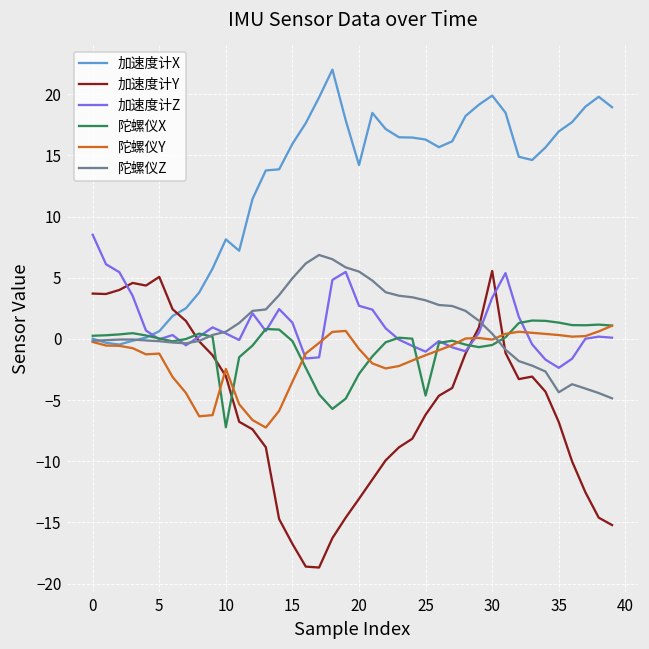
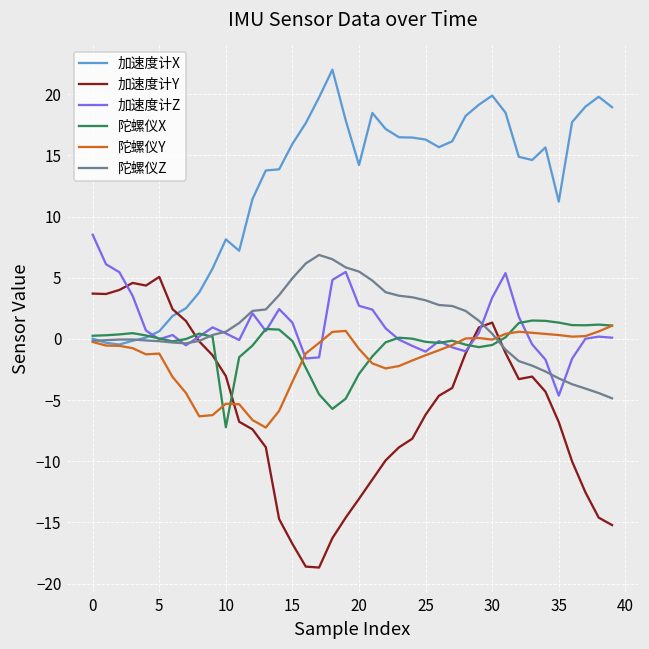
  {
    "加速度计X": {
      "5": 0.6,
      "10": 8.1,
      "15": 15.9,
      "20": 14.2,
      "25": 16.3,
      "30": 19.9,
-     "35": 17.0
+     "35": 11.2
    },
    "加速度计Y": {
      "0": 3.7,
      "5": 5.1,
      "10": -3.0,
      "15": -16.8,
      "20": -13.1,
      "25": -6.2,
-     "30": 5.6,
+     "30": 1.3,
      "35": -6.8
    },
    "加速度计Z": {
      "0": 8.5,
      "15": 1.3,
      "20": 2.7,
      "25": -1.0,
      "30": 3.4,
-     "35": -2.4
+     "35": -4.6
    },
    "陀螺仪X": {
      "0": 0.3,
      "10": -7.2,
      "15": -0.2,
      "20": -2.9,
-     "25": -4.6,
+     "25": -0.2,
      "30": -0.5,
      "35": 1.3
    },
    "陀螺仪Y": {
      "5": -1.2,
-     "10": -2.5,
+     "10": -5.3,
      "15": -3.5,
      "20": -0.8,
      "25": -1.3,
      "30": -0.1,
      "35": 0.3
    },
    "陀螺仪Z": {
      "15": 5.0,
      "20": 5.5,
      "25": 3.2,
      "30": 0.4,
-     "35": -4.4
+     "35": -3.2
    }
  }
